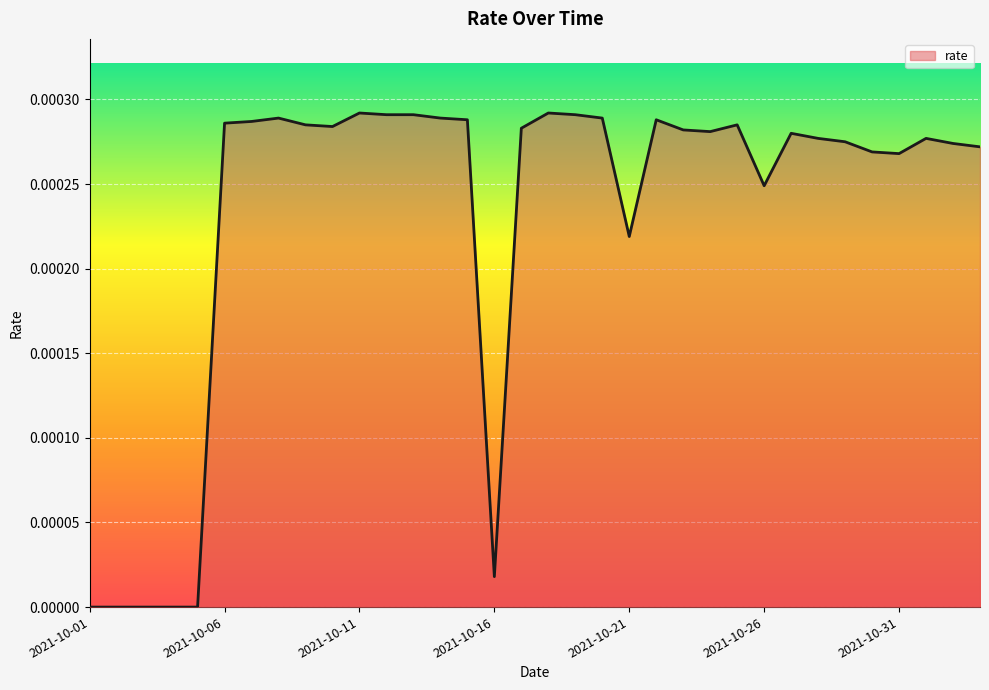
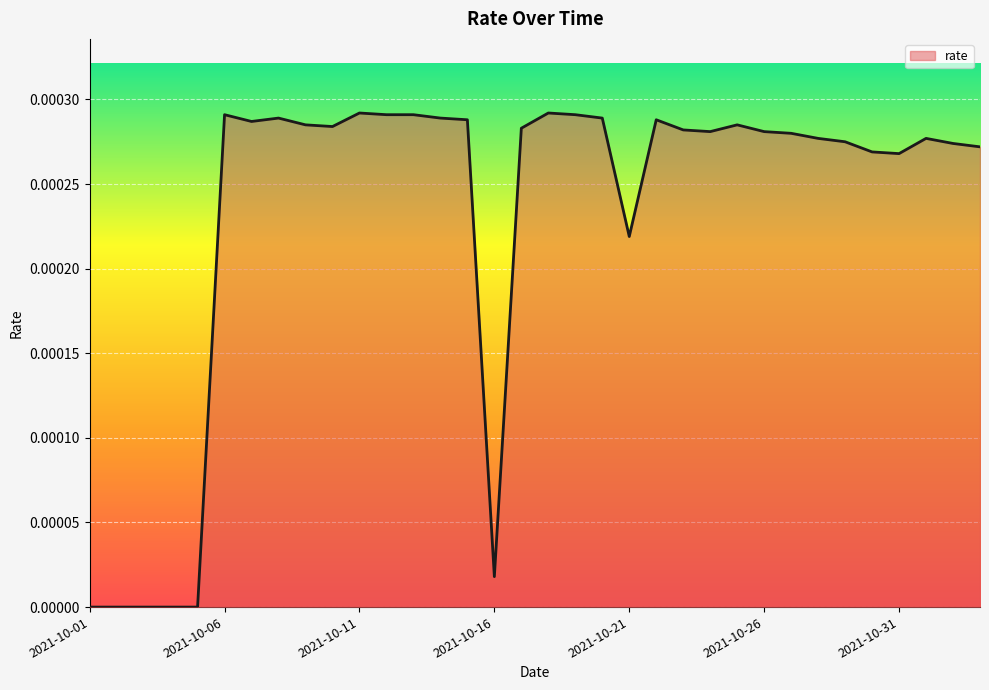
  {
    "2021-10-01": 0.000000,
-   "2021-10-06": 0.000286,
+   "2021-10-06": 0.000291,
    "2021-10-11": 0.000292,
    "2021-10-16": 0.000018,
    "2021-10-21": 0.000219,
-   "2021-10-26": 0.000249,
+   "2021-10-26": 0.000281,
    "2021-10-31": 0.000268
  }
